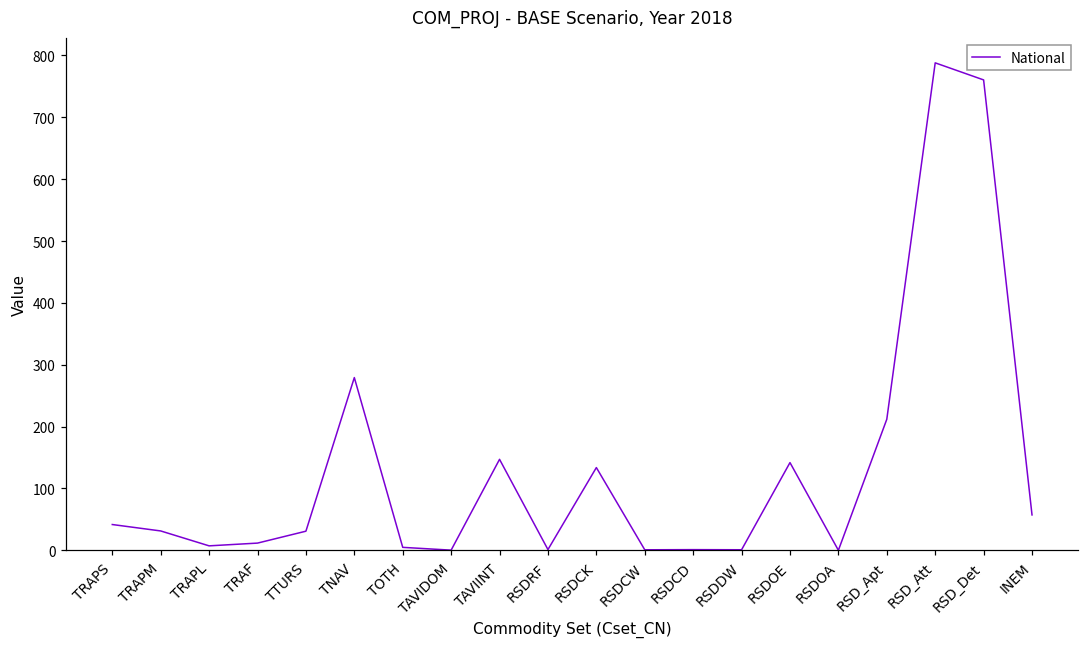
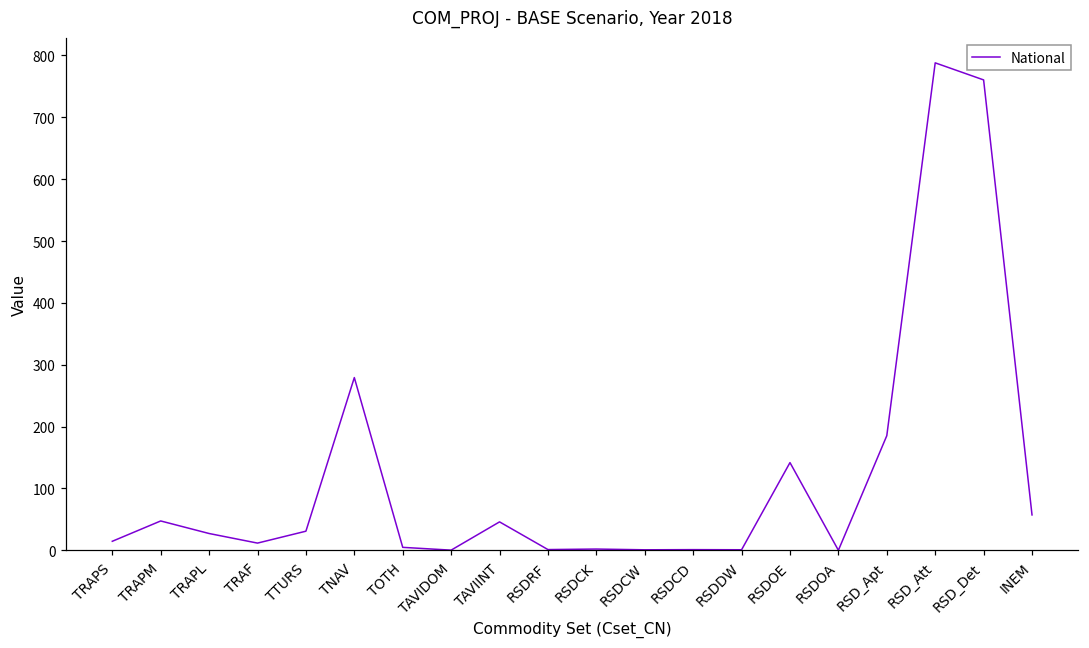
  {
-   "TRAPS": 40,
-   "TRAPM": 30,
-   "TRAPL": 10,
+   "TRAPS": 10,
+   "TRAPM": 50,
+   "TRAPL": 30,
    "TRAF": 10,
    "TTURS": 30,
    "TNAV": 280,
    "TOTH": 0,
    "TAVIDOM": 0,
-   "TAVIINT": 150,
+   "TAVIINT": 50,
    "RSDRF": 0,
-   "RSDCK": 130,
+   "RSDCK": 0,
    "RSDCW": 0,
    "RSDCD": 0,
    "RSDDW": 0,
    "RSDOE": 140,
    "RSDOA": 0,
-   "RSD_Apt": 210,
+   "RSD_Apt": 190,
    "RSD_Att": 790,
    "RSD_Det": 760,
    "INEM": 60
  }
